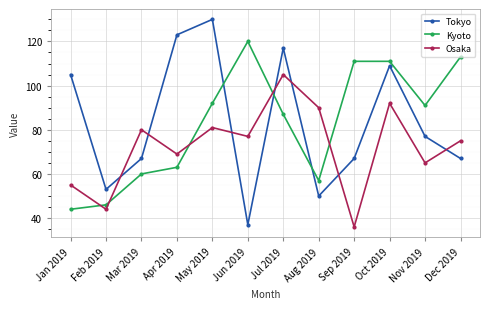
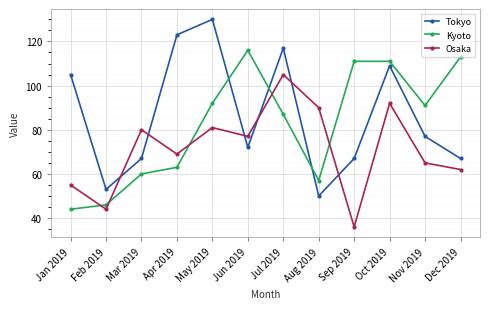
  {
    "Tokyo": {
      "Jan 2019": 105,
      "Feb 2019": 53,
      "Mar 2019": 67,
      "Apr 2019": 123,
      "May 2019": 130,
-     "Jun 2019": 37,
+     "Jun 2019": 72,
      "Jul 2019": 117,
      "Aug 2019": 50,
      "Sep 2019": 67,
      "Oct 2019": 109,
      "Nov 2019": 77,
      "Dec 2019": 67
    },
    "Kyoto": {
      "Jan 2019": 44,
      "Feb 2019": 46,
      "Mar 2019": 60,
      "Apr 2019": 63,
      "May 2019": 92,
-     "Jun 2019": 120,
+     "Jun 2019": 116,
      "Jul 2019": 87,
      "Aug 2019": 57,
      "Sep 2019": 111,
      "Oct 2019": 111,
      "Nov 2019": 91,
      "Dec 2019": 113
    },
    "Osaka": {
      "Jan 2019": 55,
      "Feb 2019": 44,
      "Mar 2019": 80,
      "Apr 2019": 69,
      "May 2019": 81,
      "Jun 2019": 77,
      "Jul 2019": 105,
      "Aug 2019": 90,
      "Sep 2019": 36,
      "Oct 2019": 92,
      "Nov 2019": 65,
-     "Dec 2019": 75
+     "Dec 2019": 62
    }
  }
